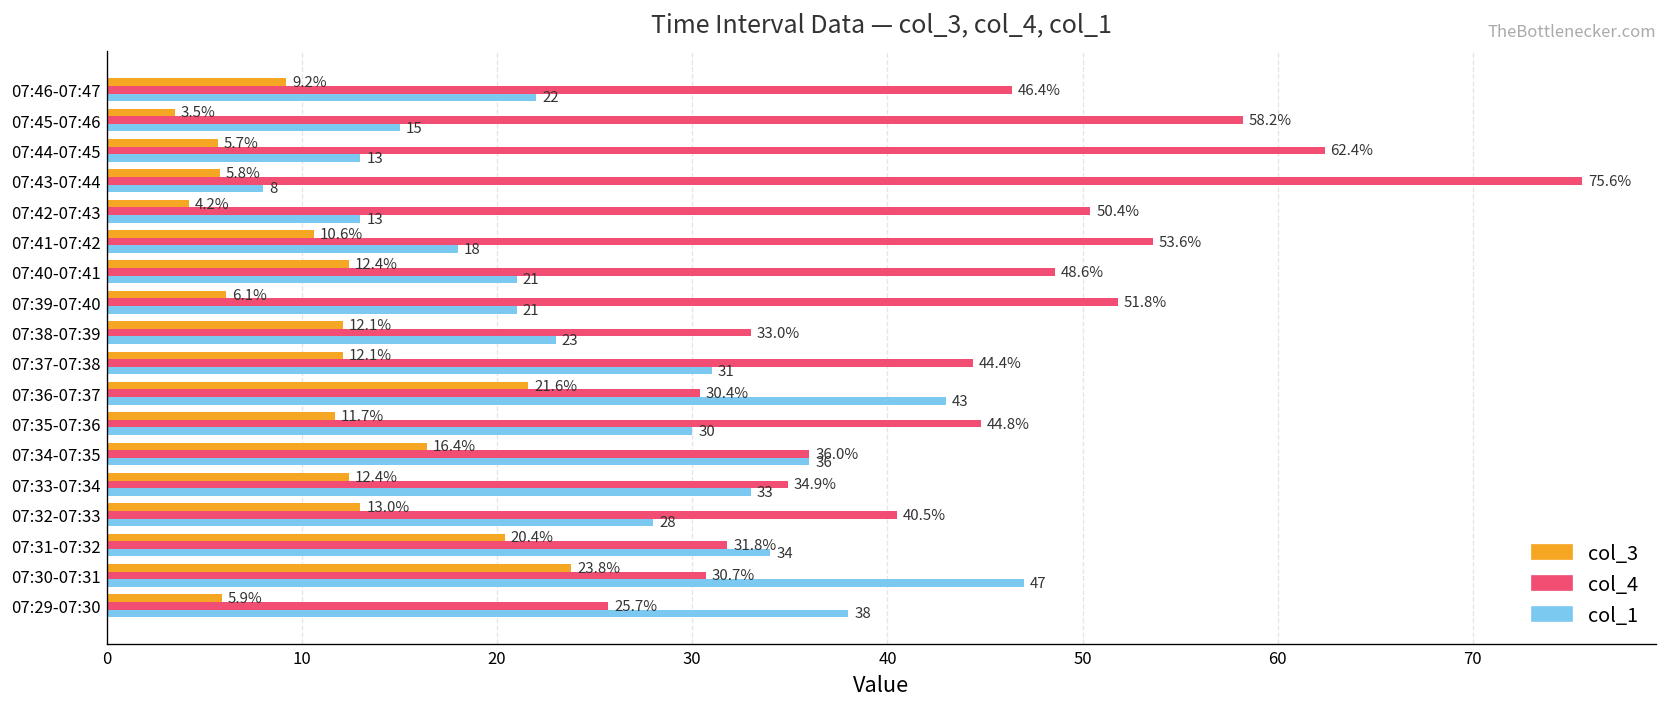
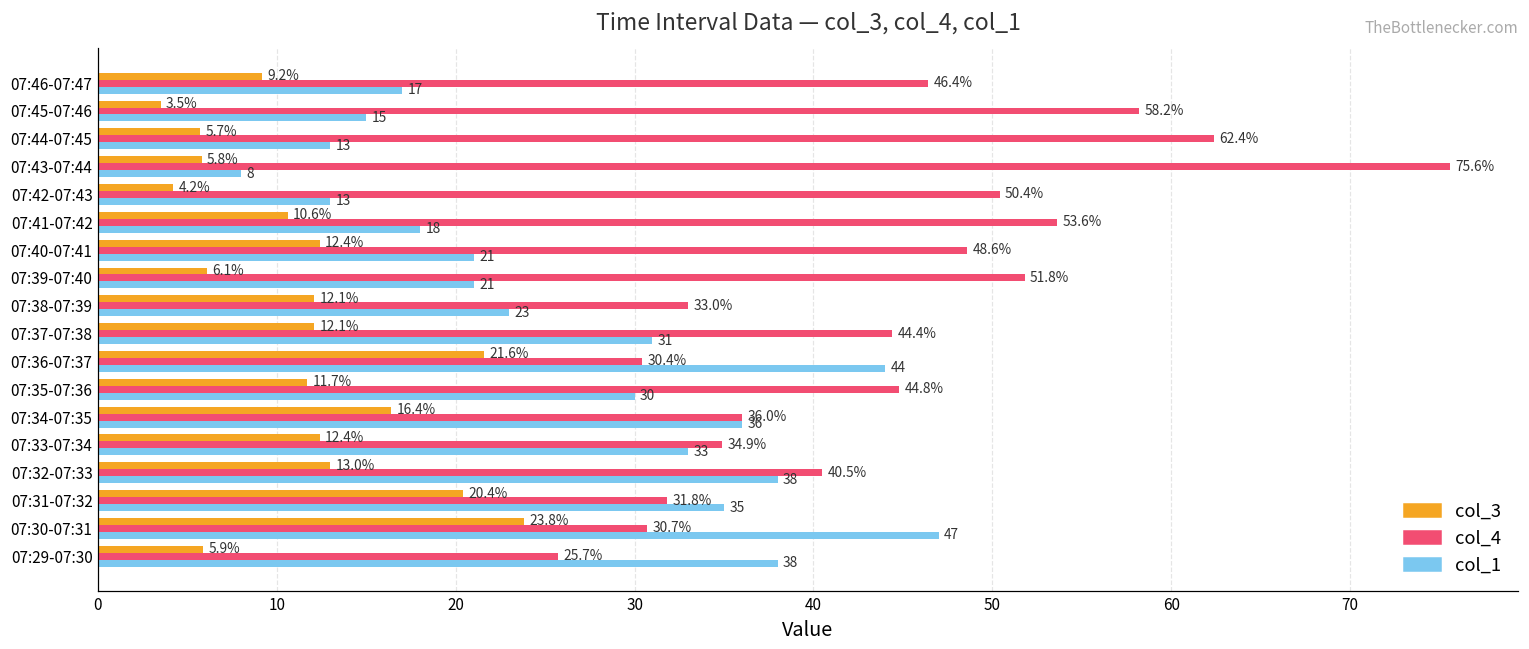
  {
    "col_3": {
      "07:46-07:47": "9.2%",
      "07:45-07:46": "3.5%",
      "07:44-07:45": "5.7%",
      "07:43-07:44": "5.8%",
      "07:42-07:43": "4.2%",
      "07:41-07:42": "10.6%",
      "07:40-07:41": "12.4%",
      "07:39-07:40": "6.1%",
      "07:38-07:39": "12.1%",
      "07:37-07:38": "12.1%",
      "07:36-07:37": "21.6%",
      "07:35-07:36": "11.7%",
      "07:34-07:35": "16.4%",
      "07:33-07:34": "12.4%",
      "07:32-07:33": "13.0%",
      "07:31-07:32": "20.4%",
      "07:30-07:31": "23.8%",
      "07:29-07:30": "5.9%"
    },
    "col_4": {
      "07:46-07:47": "46.4%",
      "07:45-07:46": "58.2%",
      "07:44-07:45": "62.4%",
      "07:43-07:44": "75.6%",
      "07:42-07:43": "50.4%",
      "07:41-07:42": "53.6%",
      "07:40-07:41": "48.6%",
      "07:39-07:40": "51.8%",
      "07:38-07:39": "33.0%",
      "07:37-07:38": "44.4%",
      "07:36-07:37": "30.4%",
      "07:35-07:36": "44.8%",
      "07:33-07:34": "34.9%",
      "07:32-07:33": "40.5%",
      "07:31-07:32": "31.8%",
      "07:30-07:31": "30.7%",
      "07:29-07:30": "25.7%"
    },
    "col_1": {
-     "07:46-07:47": "22",
+     "07:46-07:47": "17",
      "07:45-07:46": "15",
      "07:44-07:45": "13",
      "07:43-07:44": "8",
      "07:42-07:43": "13",
      "07:41-07:42": "18",
      "07:40-07:41": "21",
      "07:39-07:40": "21",
      "07:38-07:39": "23",
      "07:37-07:38": "31",
-     "07:36-07:37": "43",
+     "07:36-07:37": "44",
      "07:35-07:36": "30",
      "07:33-07:34": "33",
-     "07:32-07:33": "28",
-     "07:31-07:32": "34",
+     "07:32-07:33": "38",
+     "07:31-07:32": "35",
      "07:30-07:31": "47",
      "07:29-07:30": "38"
    }
  }
